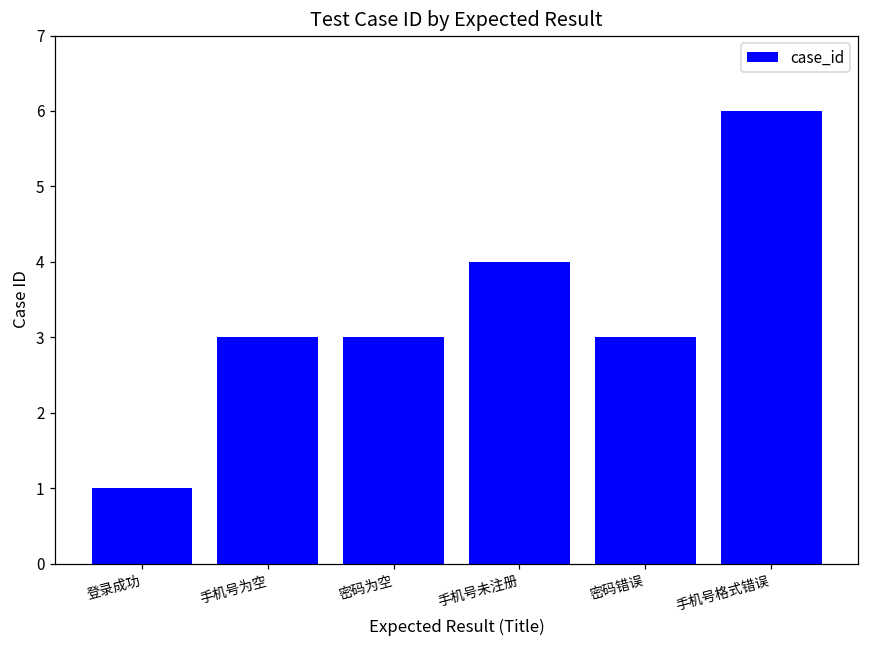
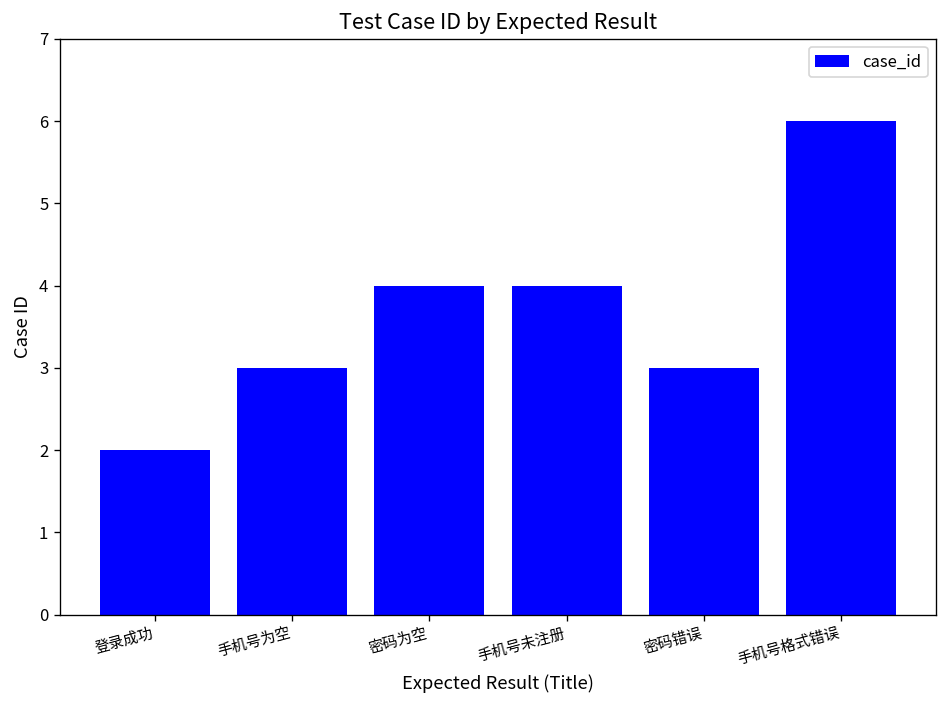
  {
-   "登录成功": 1,
+   "登录成功": 2,
    "手机号为空": 3,
-   "密码为空": 3,
+   "密码为空": 4,
    "手机号未注册": 4,
    "密码错误": 3,
    "手机号格式错误": 6
  }
